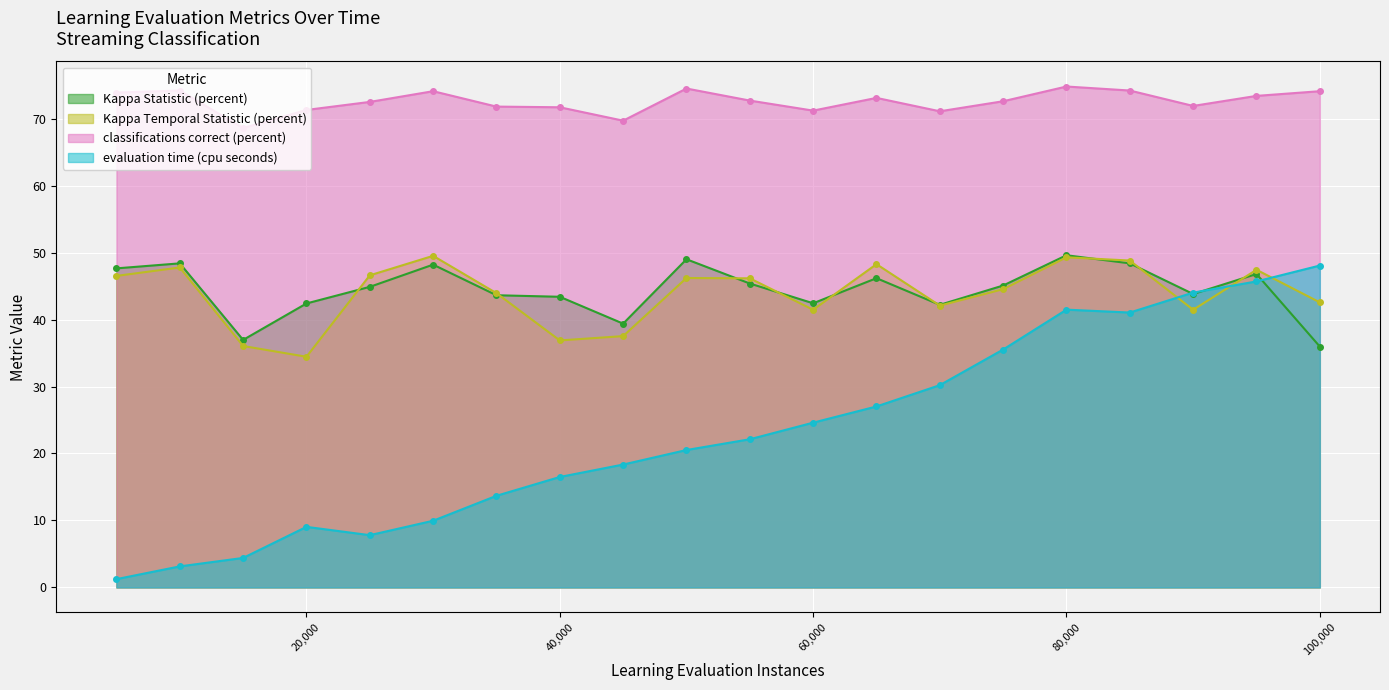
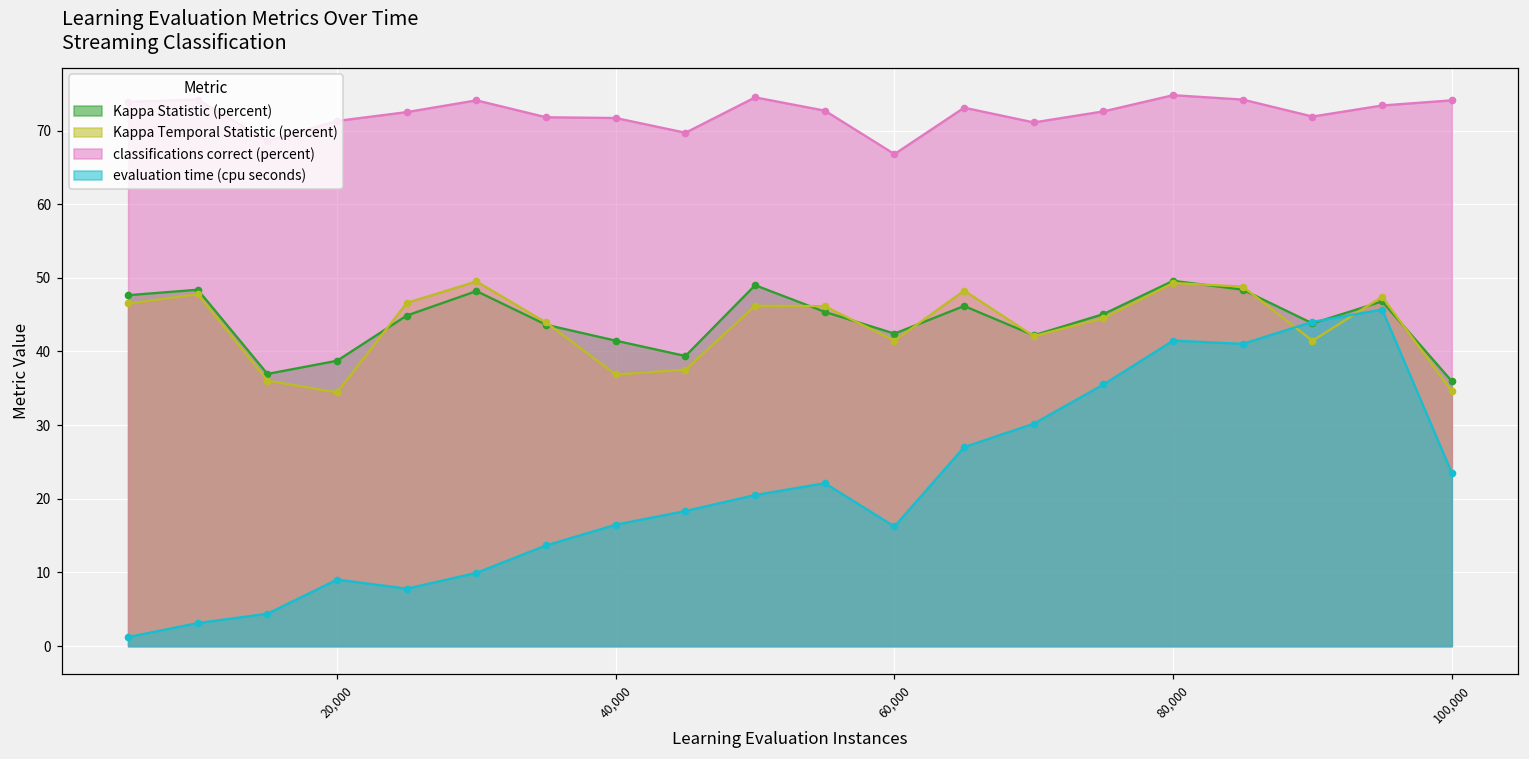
  {
    "Kappa Statistic (percent)": {
-     "20,000": 42,
-     "40,000": 43,
+     "20,000": 39,
+     "40,000": 41,
      "60,000": 42,
      "100,000": 36
    },
    "Kappa Temporal Statistic (percent)": {
      "20,000": 34,
      "40,000": 37,
      "60,000": 41,
-     "100,000": 43
+     "100,000": 35
    },
    "classifications correct (percent)": {
      "40,000": 72,
-     "60,000": 71,
+     "60,000": 67,
      "80,000": 75,
      "100,000": 74
    },
    "evaluation time (cpu seconds)": {
      "20,000": 9,
      "40,000": 16,
-     "60,000": 25,
+     "60,000": 16,
      "80,000": 41,
-     "100,000": 48
+     "100,000": 24
    }
  }
